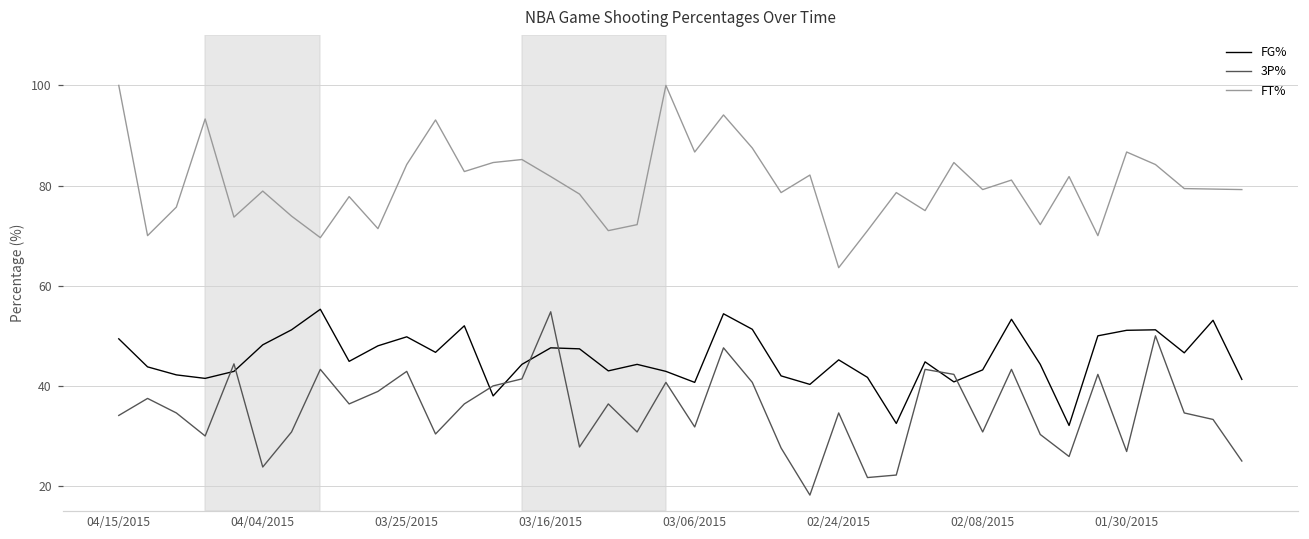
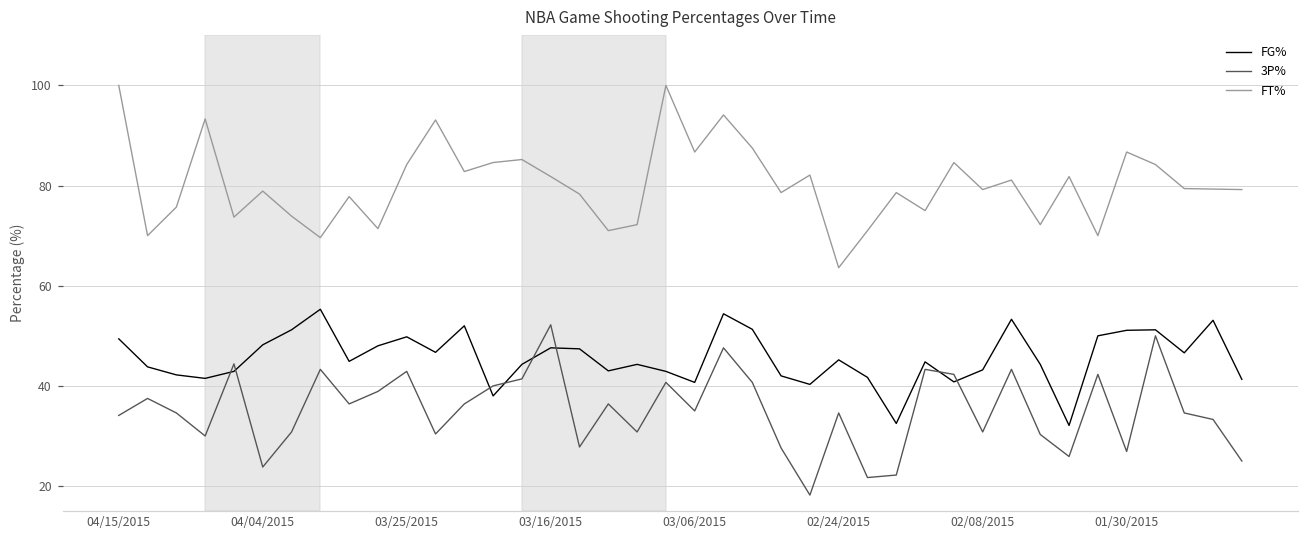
  {
    "FG%": {
      "04/15/2015": 49,
      "04/04/2015": 48,
      "03/25/2015": 50,
      "03/16/2015": 48,
      "03/06/2015": 41,
      "02/24/2015": 45,
      "02/08/2015": 43,
      "01/30/2015": 51
    },
    "3P%": {
      "04/15/2015": 34,
      "04/04/2015": 24,
      "03/25/2015": 43,
-     "03/16/2015": 55,
-     "03/06/2015": 32,
+     "03/16/2015": 52,
+     "03/06/2015": 35,
      "02/24/2015": 35,
      "02/08/2015": 31,
      "01/30/2015": 27
    },
    "FT%": {
      "04/15/2015": 100,
      "04/04/2015": 79,
      "03/25/2015": 84,
      "03/16/2015": 82,
      "03/06/2015": 87,
      "02/24/2015": 64,
      "02/08/2015": 79,
      "01/30/2015": 87
    }
  }
